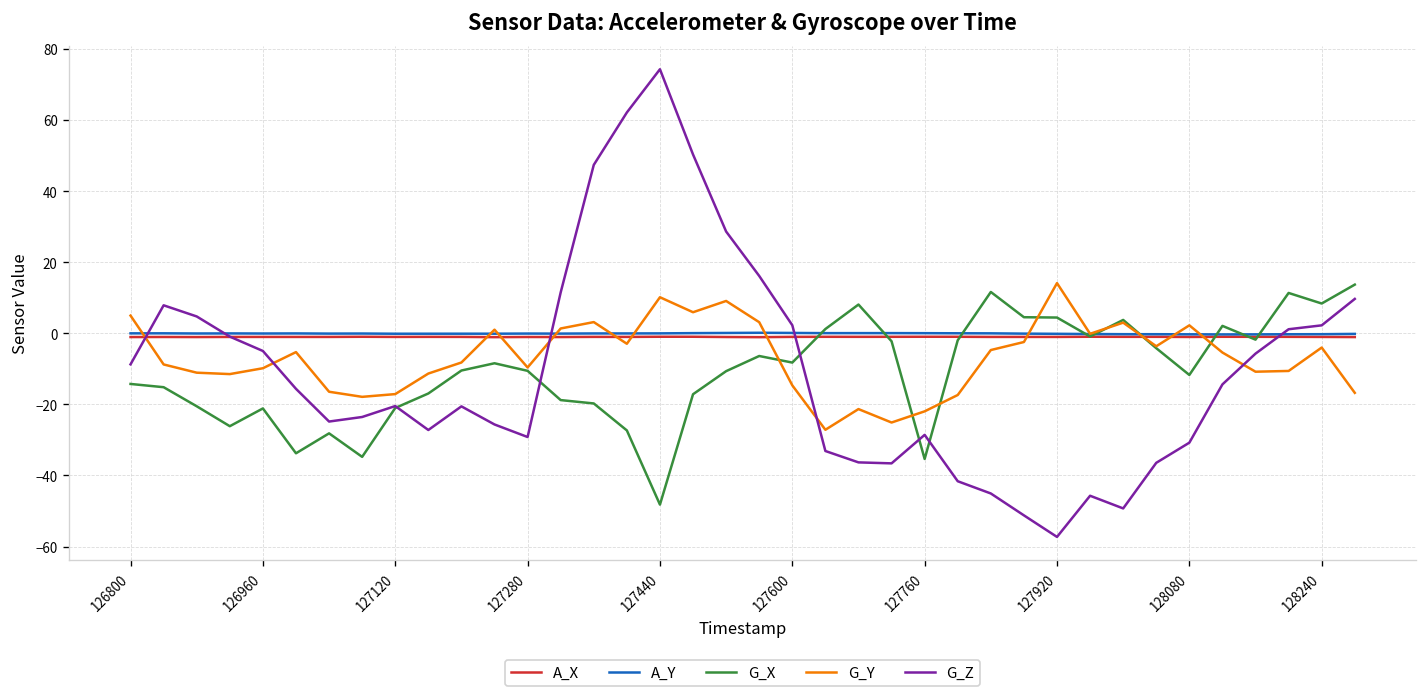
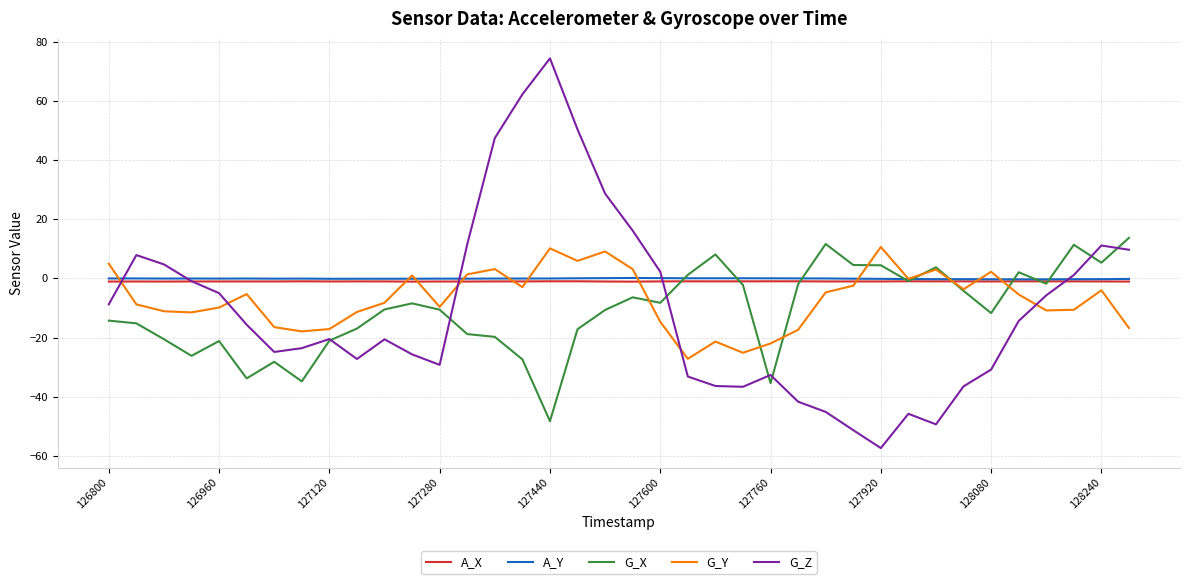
  {
    "A_X": {
      "126800": -1,
      "126960": -1,
      "127120": -1,
      "127280": -1,
      "127440": -1,
      "127600": -1,
      "127760": -1,
      "127920": -1
    },
    "A_Y": {
      "126800": 0,
      "126960": 0,
      "127120": 0,
      "127280": 0,
      "127440": 0,
      "127600": 0,
      "127760": 0,
      "127920": 0
    },
    "G_X": {
      "126800": -14,
      "126960": -21,
      "127280": -11,
      "127440": -48,
      "127600": -8,
      "127760": -35,
      "127920": 4,
      "128080": -12,
-     "128240": 8
+     "128240": 5
    },
    "G_Y": {
      "126800": 5,
      "126960": -10,
      "127120": -17,
      "127280": -10,
      "127440": 10,
      "127600": -15,
      "127760": -22,
-     "127920": 14,
+     "127920": 11,
      "128080": 2,
      "128240": -4
    },
    "G_Z": {
      "126800": -9,
      "126960": -5,
      "127280": -29,
      "127440": 74,
      "127600": 2,
-     "127760": -29,
+     "127760": -33,
      "127920": -57,
      "128080": -31,
-     "128240": 2
+     "128240": 11
    }
  }
